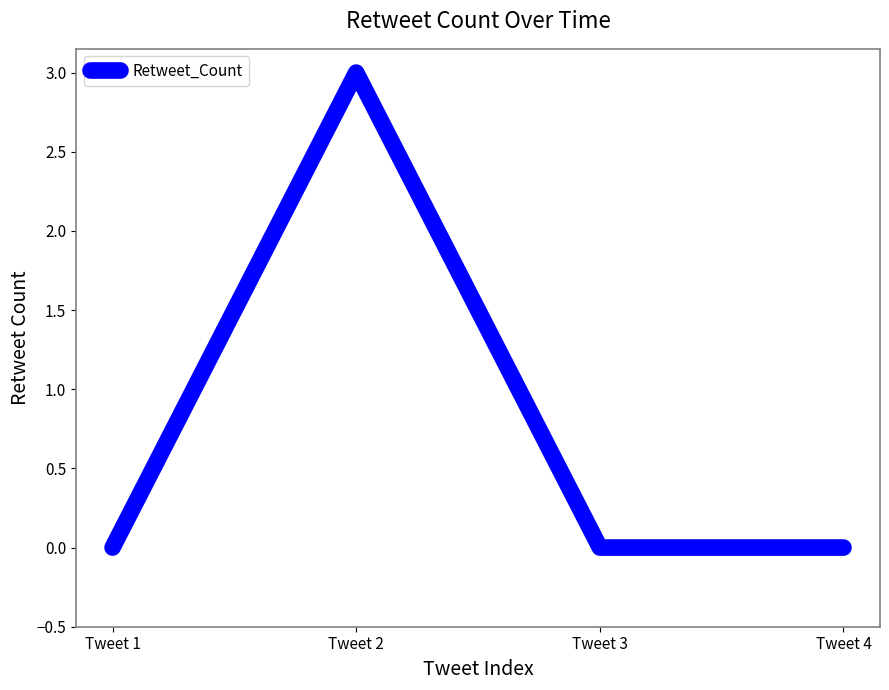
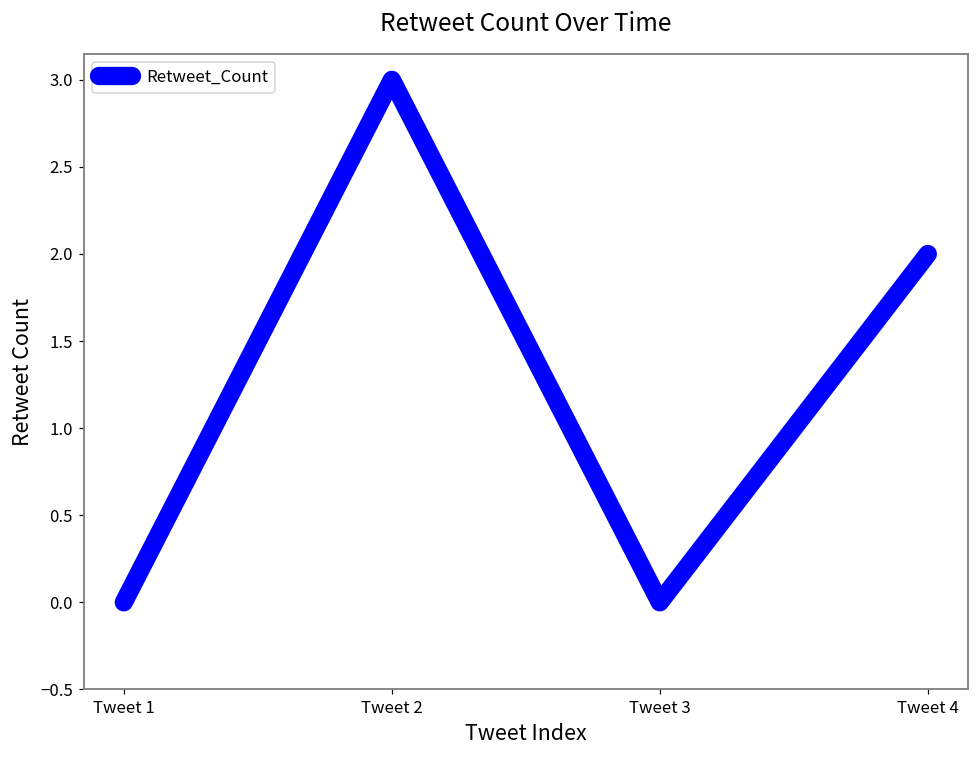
  {
    "Tweet 1": 0,
    "Tweet 2": 3,
    "Tweet 3": 0,
-   "Tweet 4": 0
+   "Tweet 4": 2
  }
